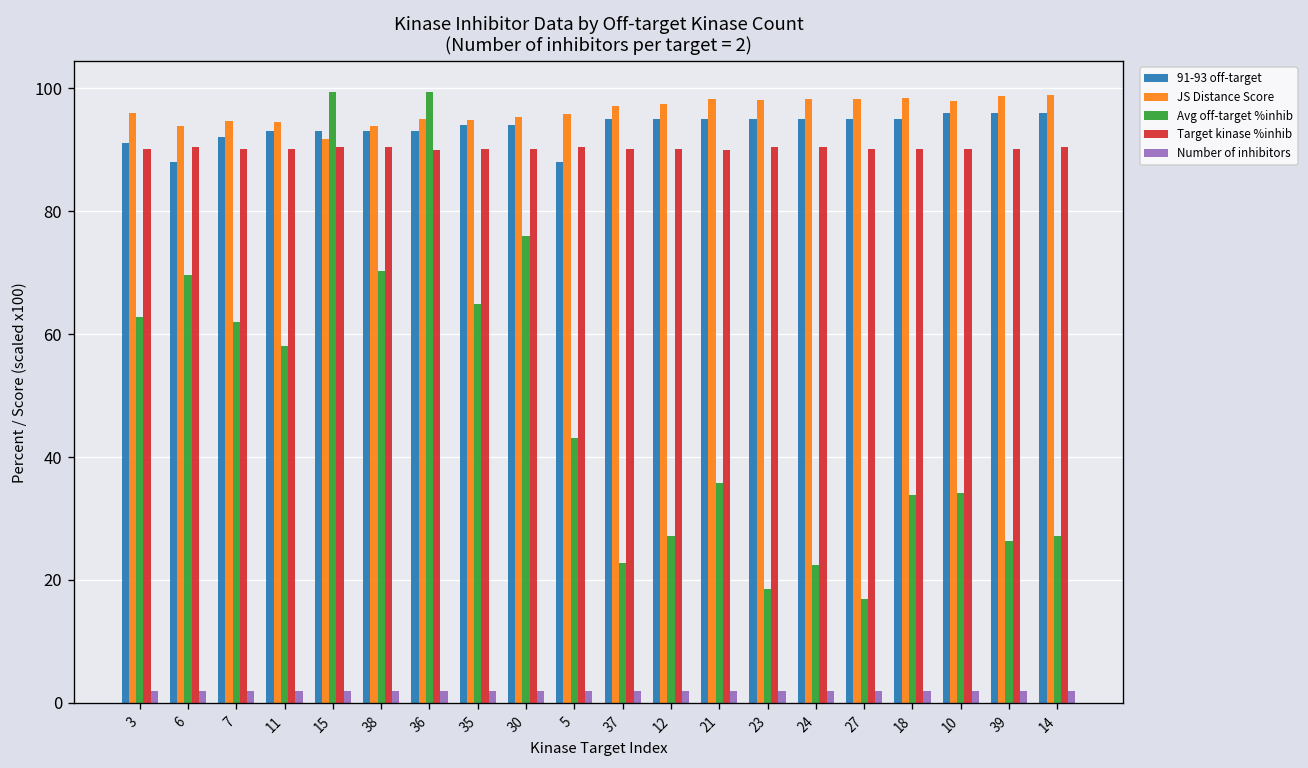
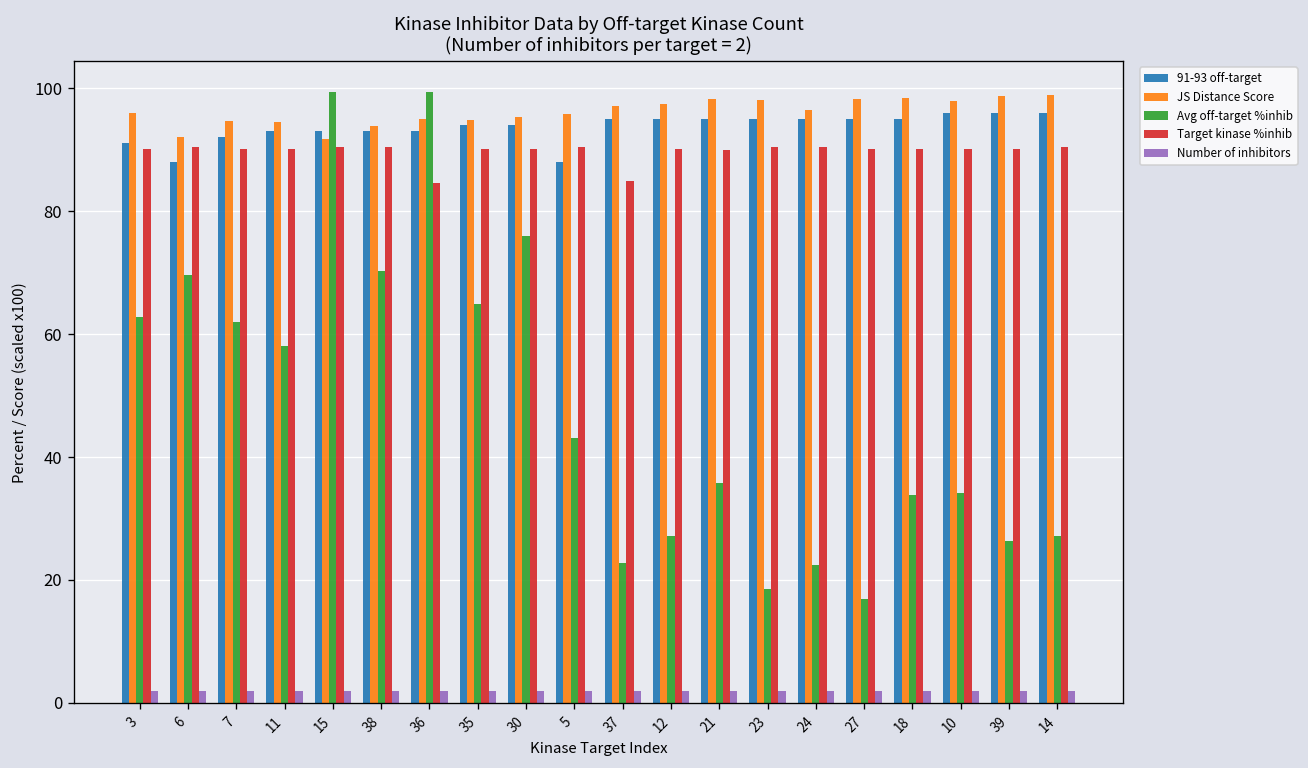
  {
    "91-93 off-target": {
      "3": 91,
      "6": 88,
      "7": 92,
      "11": 93,
      "15": 93,
      "38": 93,
      "36": 93,
      "35": 94,
      "30": 94,
      "5": 88,
      "37": 95,
      "12": 95,
      "21": 95,
      "23": 95,
      "24": 95,
      "27": 95,
      "18": 95,
      "10": 96,
      "39": 96,
      "14": 96
    },
    "JS Distance Score": {
      "3": 96,
-     "6": 94,
+     "6": 92,
      "7": 95,
      "11": 94,
      "15": 92,
      "38": 94,
      "36": 95,
      "35": 95,
      "30": 95,
      "5": 96,
      "37": 97,
      "12": 97,
      "21": 98,
      "23": 98,
-     "24": 98,
+     "24": 96,
      "27": 98,
      "18": 98,
      "10": 98,
      "39": 99,
      "14": 99
    },
    "Avg off-target %inhib": {
      "3": 63,
      "6": 70,
      "7": 62,
      "11": 58,
      "15": 99,
      "38": 70,
      "36": 99,
      "35": 65,
      "30": 76,
      "5": 43,
      "37": 23,
      "12": 27,
      "21": 36,
      "23": 19,
      "24": 22,
      "27": 17,
      "18": 34,
      "10": 34,
      "39": 26,
      "14": 27
    },
    "Target kinase %inhib": {
      "3": 90,
      "6": 90,
      "7": 90,
      "11": 90,
      "15": 90,
      "38": 90,
-     "36": 90,
+     "36": 85,
      "35": 90,
      "30": 90,
      "5": 90,
-     "37": 90,
+     "37": 85,
      "12": 90,
      "21": 90,
      "23": 90,
      "24": 90,
      "27": 90,
      "18": 90,
      "10": 90,
      "39": 90,
      "14": 90
    },
    "Number of inhibitors": {
      "3": 2,
      "6": 2,
      "7": 2,
      "11": 2,
      "15": 2,
      "38": 2,
      "36": 2,
      "35": 2,
      "30": 2,
      "5": 2,
      "37": 2,
      "12": 2,
      "21": 2,
      "23": 2,
      "24": 2,
      "27": 2,
      "18": 2,
      "10": 2,
      "39": 2,
      "14": 2
    }
  }
